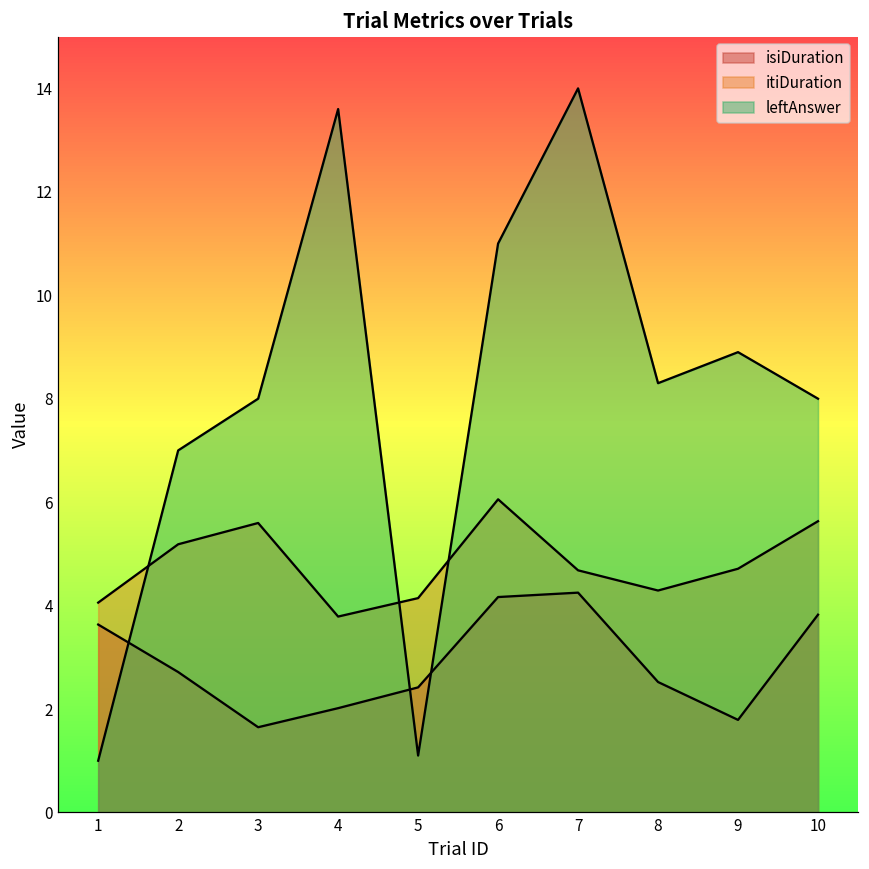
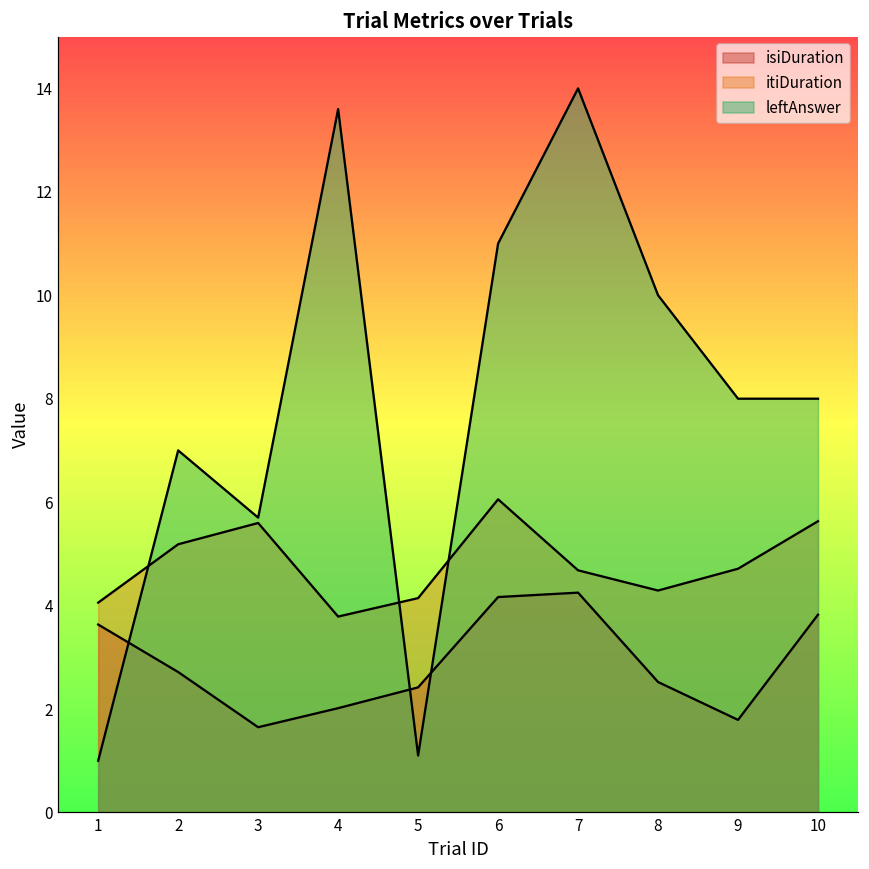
  {
    "leftAnswer": {
      "1": 1.0,
      "2": 7.0,
-     "3": 8.0,
+     "3": 5.7,
      "4": 13.6,
      "5": 1.1,
      "6": 11.0,
      "7": 14.0,
-     "8": 8.3,
-     "9": 8.9,
+     "8": 10.0,
+     "9": 8.0,
      "10": 8.0
    }
  }
